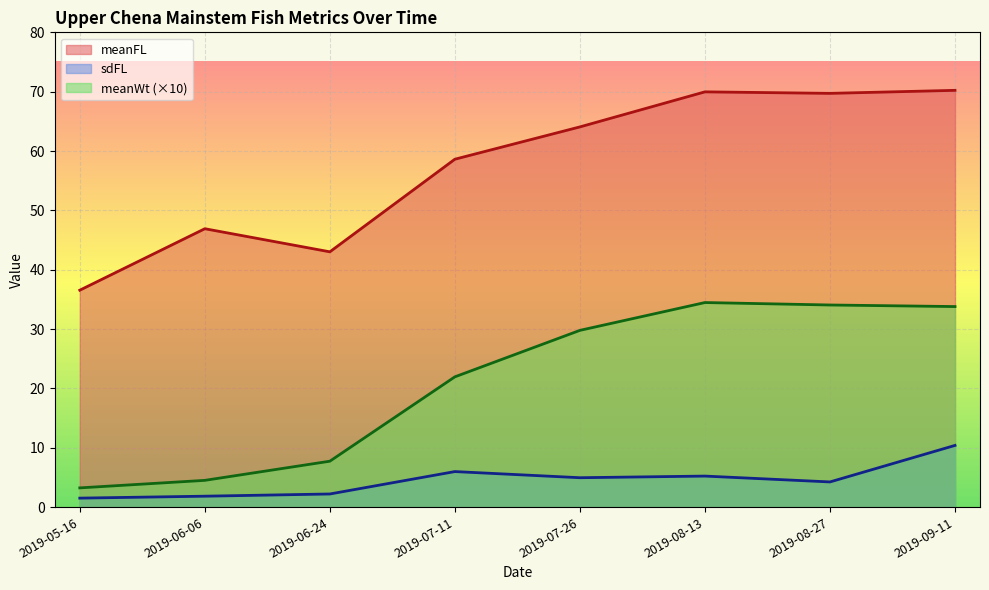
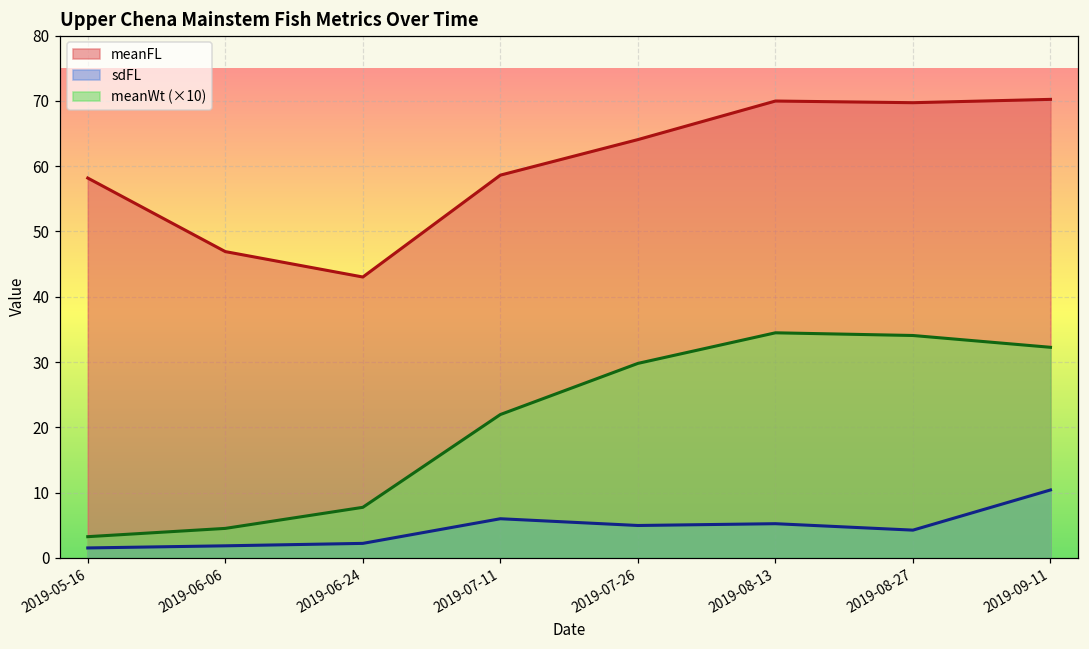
  {
    "meanFL": {
-     "2019-05-16": 37,
+     "2019-05-16": 58,
      "2019-06-06": 47,
      "2019-06-24": 43,
      "2019-07-11": 59,
      "2019-07-26": 64,
      "2019-08-13": 70,
      "2019-08-27": 70,
      "2019-09-11": 70
    },
    "sdFL": {
      "2019-05-16": 2,
      "2019-06-06": 2,
      "2019-06-24": 2,
      "2019-07-11": 6,
      "2019-07-26": 5,
      "2019-08-13": 5,
      "2019-08-27": 4,
      "2019-09-11": 10
    },
    "meanWt (×10)": {
      "2019-05-16": 3,
      "2019-06-06": 5,
      "2019-06-24": 8,
      "2019-07-11": 22,
      "2019-07-26": 30,
      "2019-08-13": 34,
      "2019-08-27": 34,
-     "2019-09-11": 34
+     "2019-09-11": 32
    }
  }
